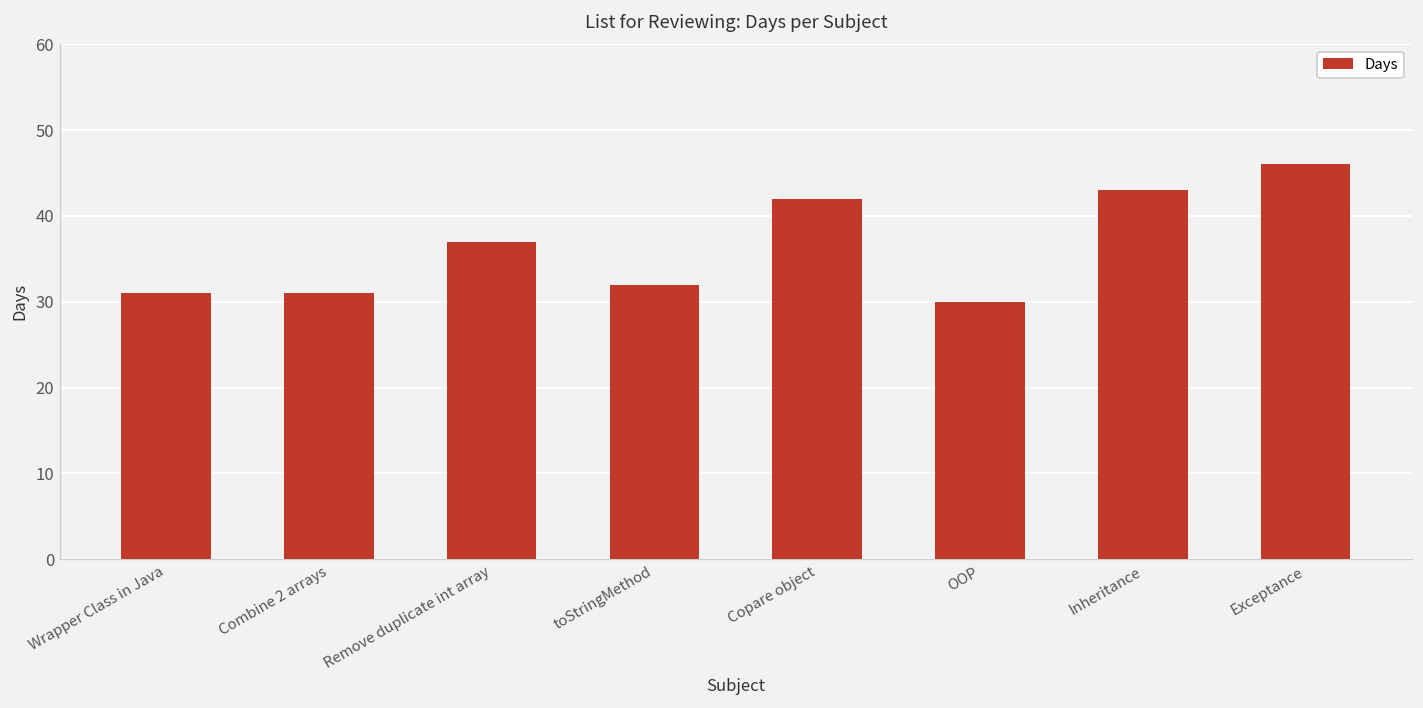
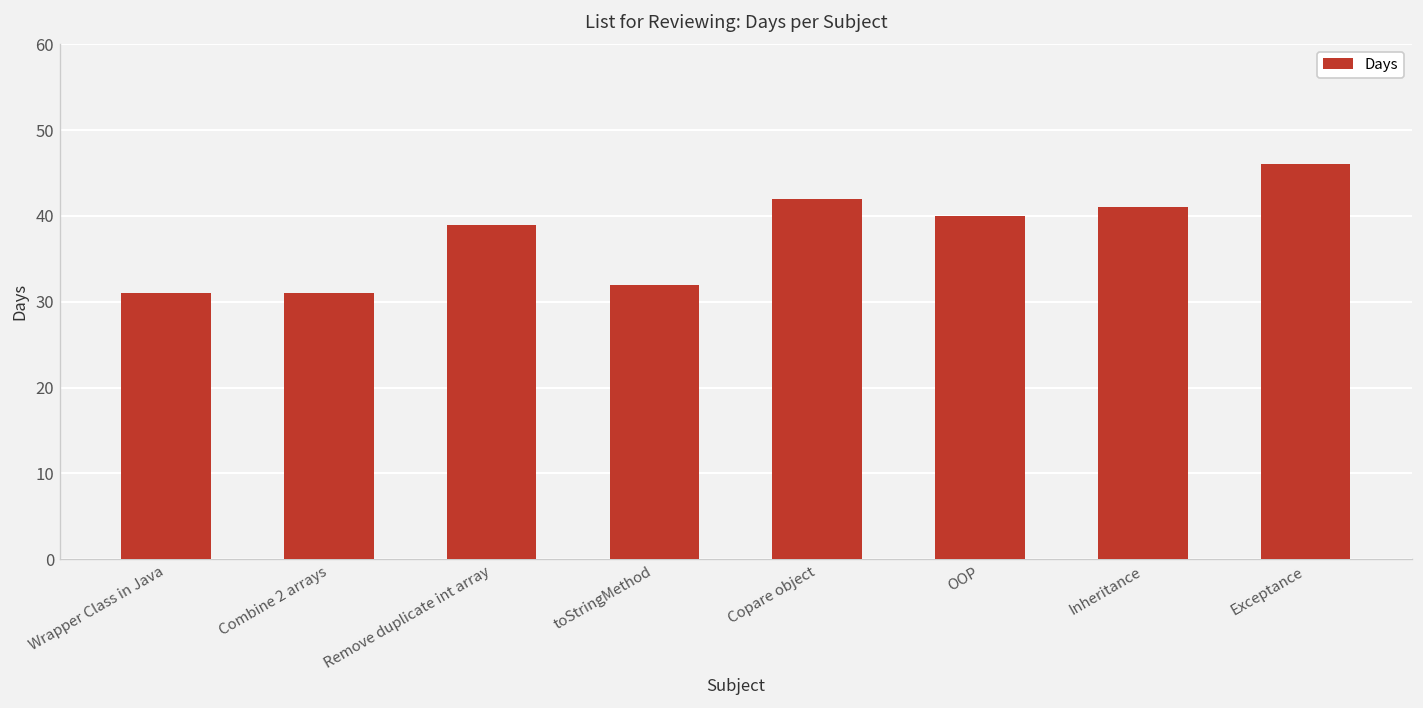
  {
    "Wrapper Class in Java": 31,
    "Combine 2 arrays": 31,
-   "Remove duplicate int array": 37,
+   "Remove duplicate int array": 39,
    "toStringMethod": 32,
    "Copare object": 42,
-   "OOP": 30,
-   "Inheritance": 43,
+   "OOP": 40,
+   "Inheritance": 41,
    "Exceptance": 46
  }
